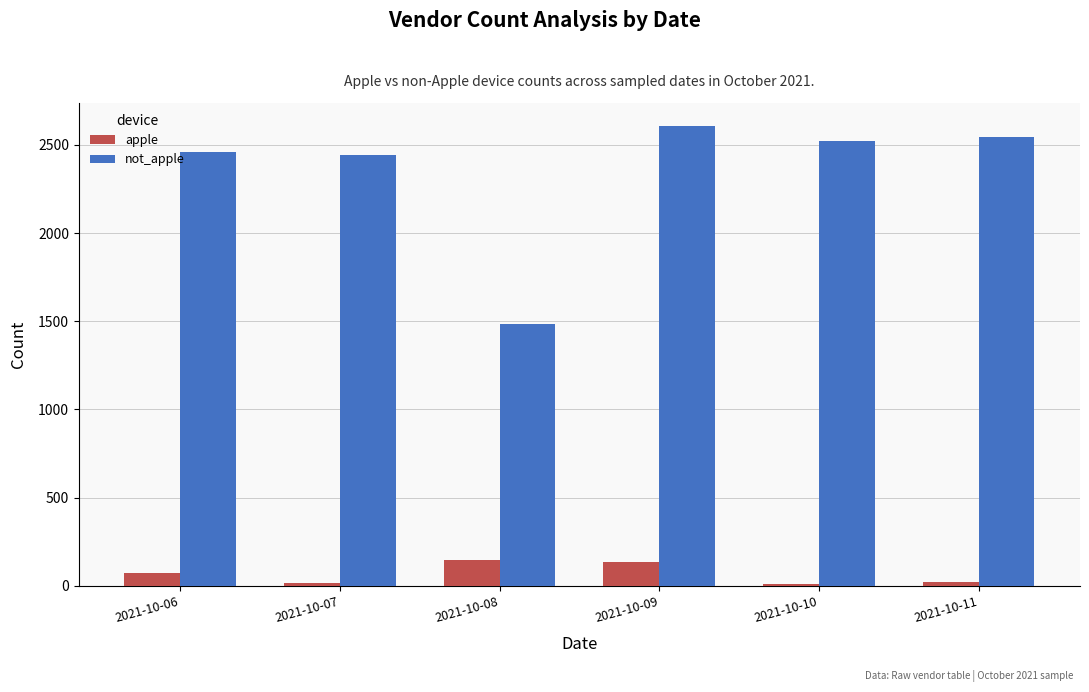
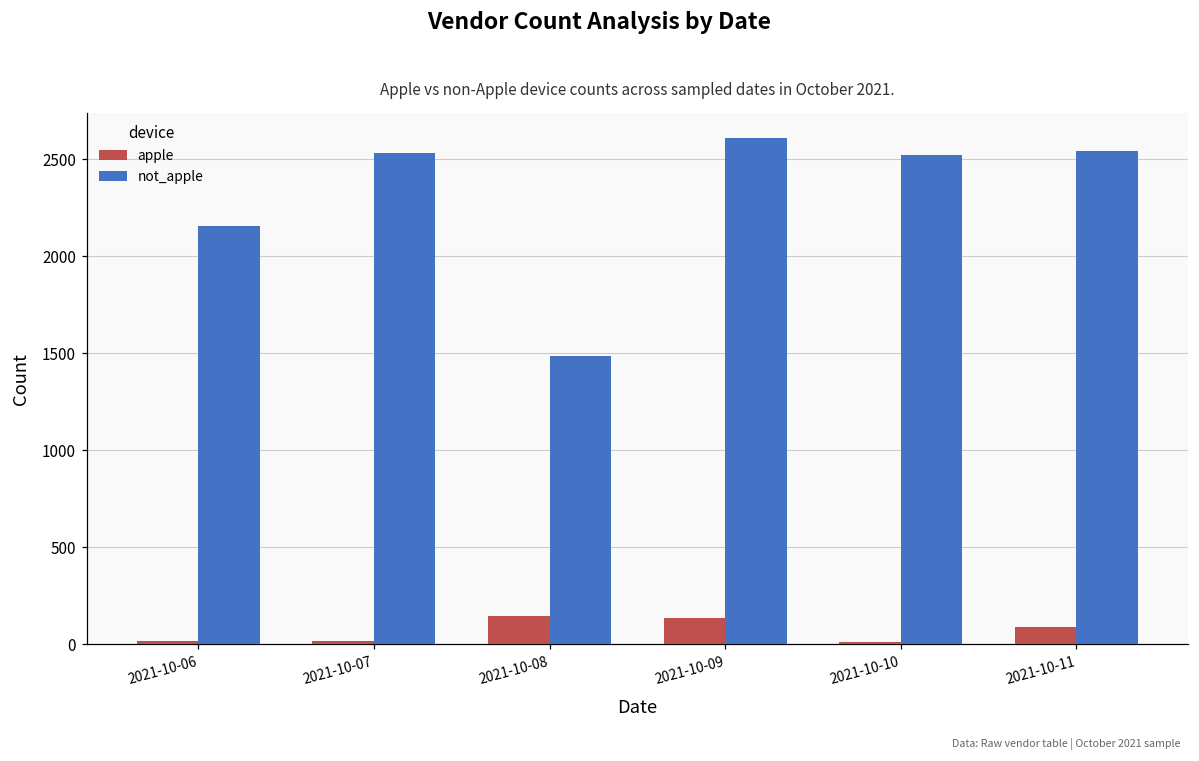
  {
    "apple": {
-     "2021-10-06": 70,
+     "2021-10-06": 20,
      "2021-10-07": 20,
      "2021-10-08": 150,
      "2021-10-09": 130,
-     "2021-10-11": 20
+     "2021-10-11": 90
    },
    "not_apple": {
-     "2021-10-06": 2460,
-     "2021-10-07": 2440,
+     "2021-10-06": 2160,
+     "2021-10-07": 2530,
      "2021-10-08": 1490,
      "2021-10-09": 2610,
      "2021-10-10": 2520,
      "2021-10-11": 2540
    }
  }
